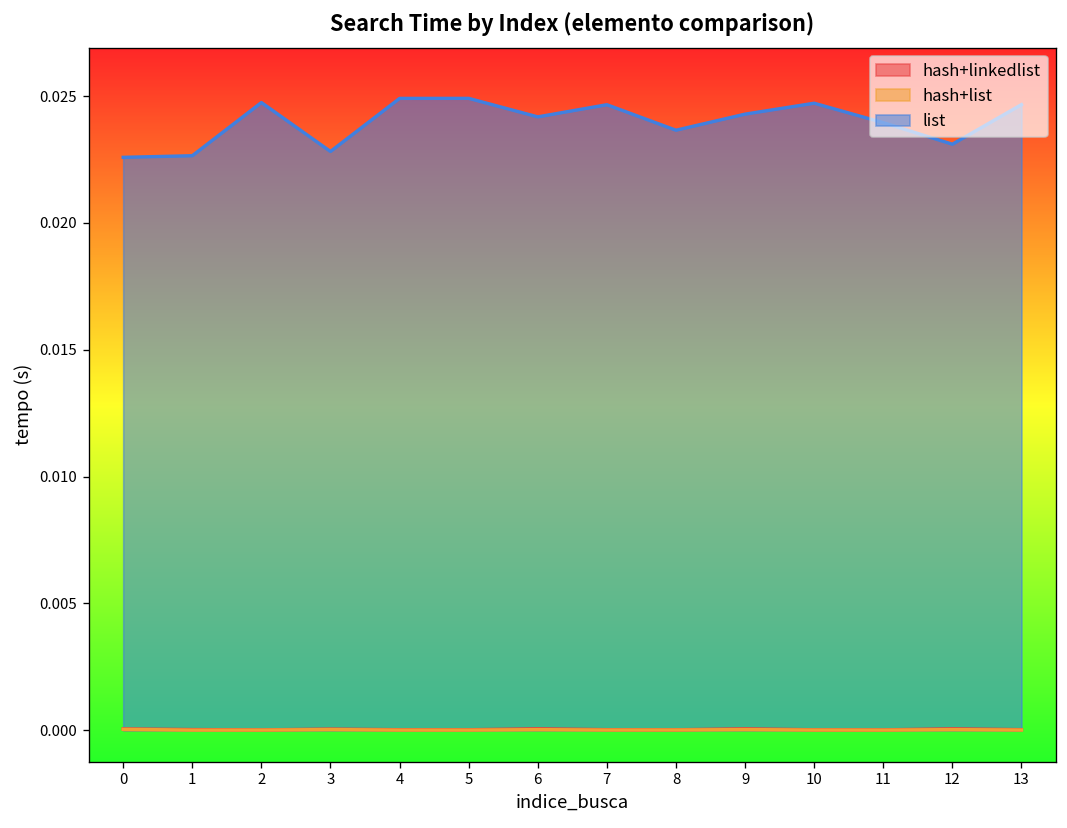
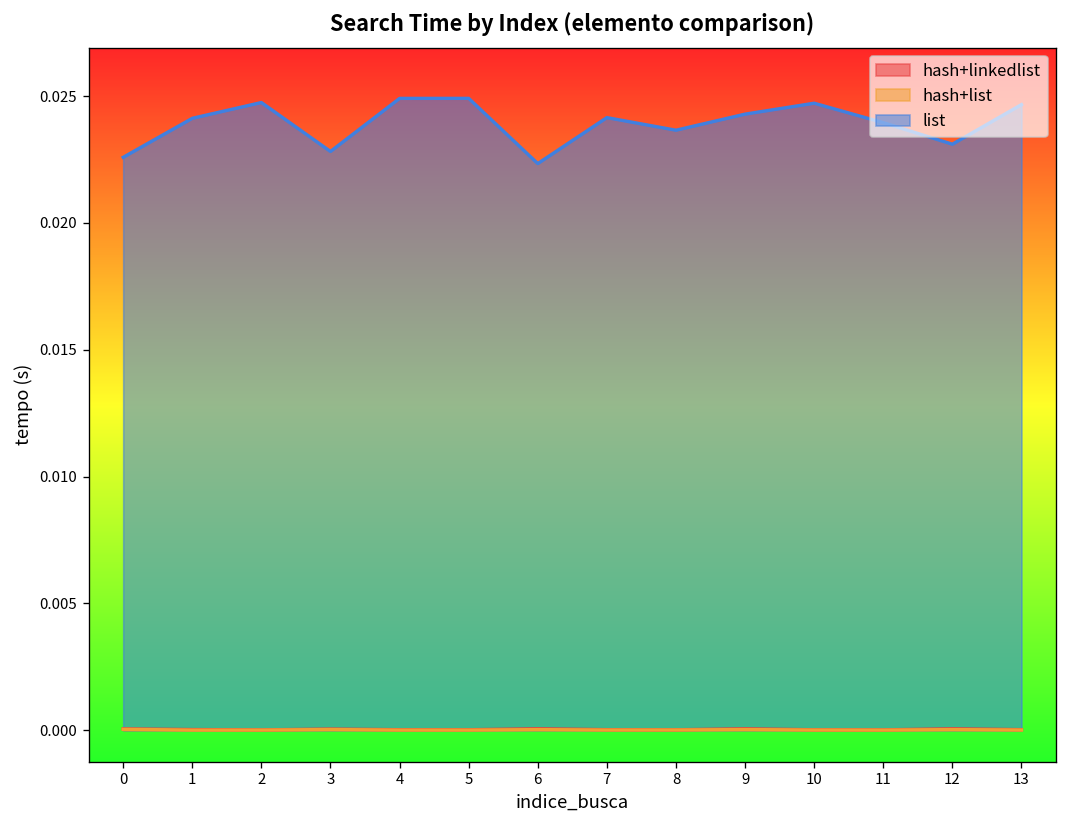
  {
    "list": {
      "0": 0.0226,
-     "1": 0.0227,
+     "1": 0.0241,
      "2": 0.0247,
      "3": 0.0228,
      "4": 0.0249,
      "5": 0.0249,
-     "6": 0.0242,
-     "7": 0.0247,
+     "6": 0.0223,
+     "7": 0.0242,
      "8": 0.0237,
      "9": 0.0243,
      "10": 0.0247,
      "12": 0.0231
    }
  }
